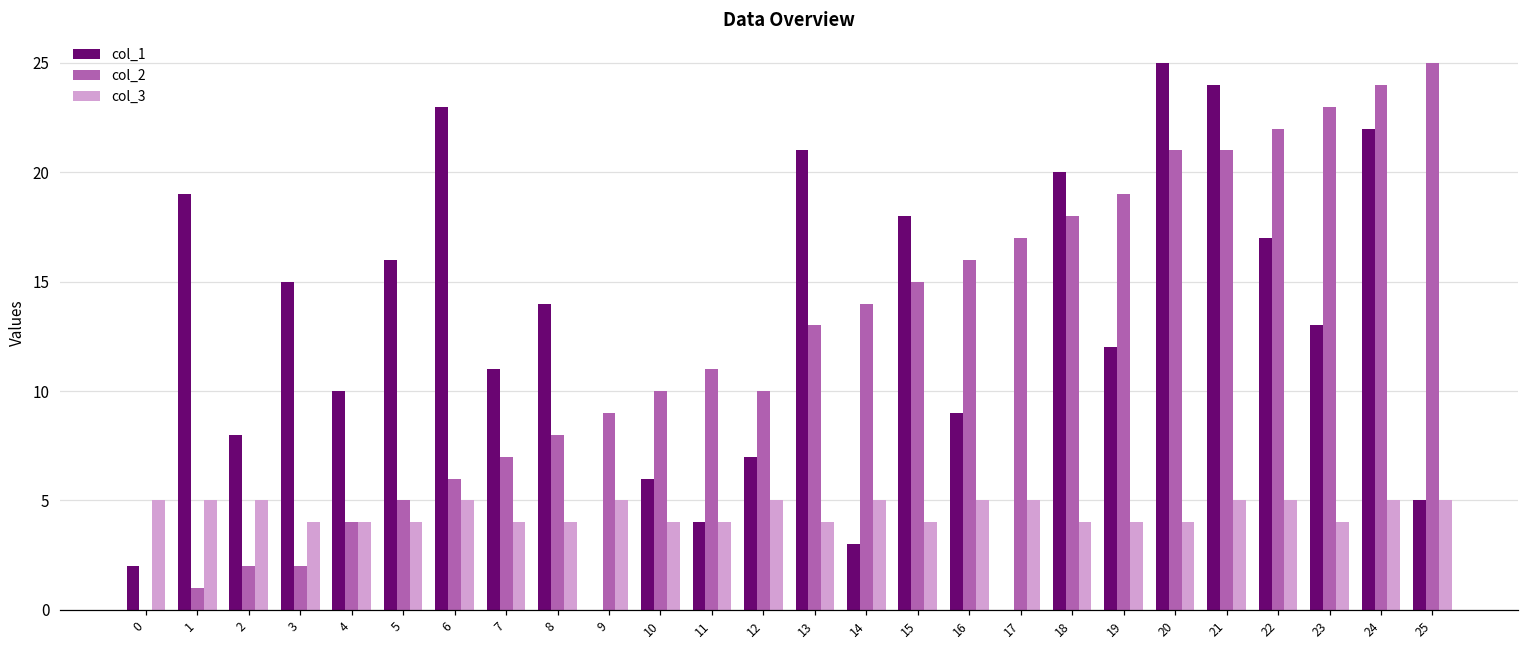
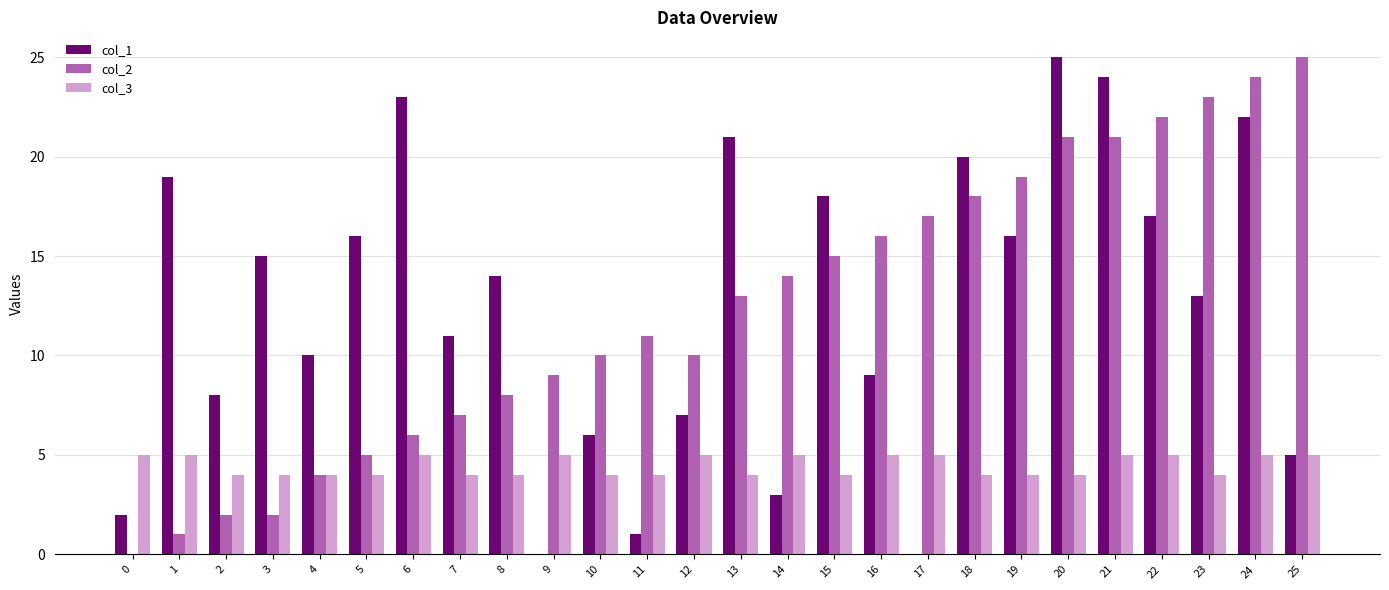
  {
    "col_1": {
      "0": 2,
      "1": 19,
      "2": 8,
      "3": 15,
      "4": 10,
      "5": 16,
      "6": 23,
      "7": 11,
      "8": 14,
      "9": 0,
      "10": 6,
-     "11": 4,
+     "11": 1,
      "12": 7,
      "13": 21,
      "14": 3,
      "15": 18,
      "16": 9,
      "17": 0,
      "18": 20,
-     "19": 12,
+     "19": 16,
      "20": 25,
      "21": 24,
      "22": 17,
      "23": 13,
      "24": 22,
      "25": 5
    },
    "col_2": {
      "0": 0,
      "1": 1,
      "2": 2,
      "3": 2,
      "4": 4,
      "5": 5,
      "6": 6,
      "7": 7,
      "8": 8,
      "9": 9,
      "10": 10,
      "11": 11,
      "12": 10,
      "13": 13,
      "14": 14,
      "15": 15,
      "16": 16,
      "17": 17,
      "18": 18,
      "19": 19,
      "20": 21,
      "21": 21,
      "22": 22,
      "23": 23,
      "24": 24,
      "25": 25
    },
    "col_3": {
      "0": 5,
      "1": 5,
-     "2": 5,
+     "2": 4,
      "3": 4,
      "4": 4,
      "5": 4,
      "6": 5,
      "7": 4,
      "8": 4,
      "9": 5,
      "10": 4,
      "11": 4,
      "12": 5,
      "13": 4,
      "14": 5,
      "15": 4,
      "16": 5,
      "17": 5,
      "18": 4,
      "19": 4,
      "20": 4,
      "21": 5,
      "22": 5,
      "23": 4,
      "24": 5,
      "25": 5
    }
  }
